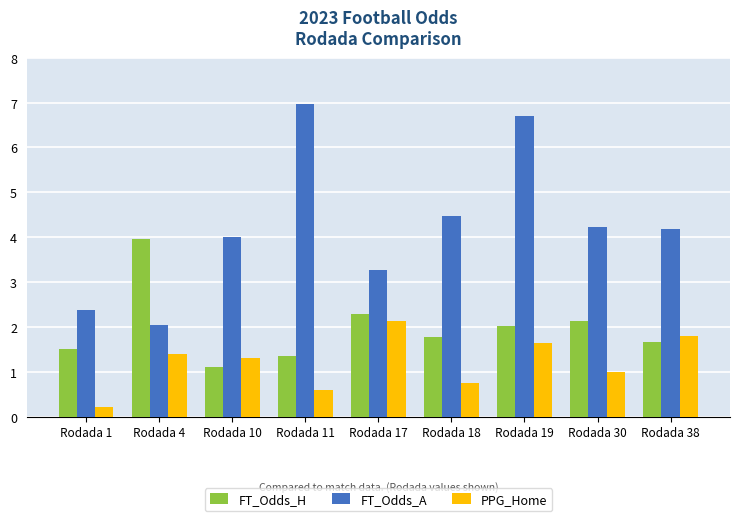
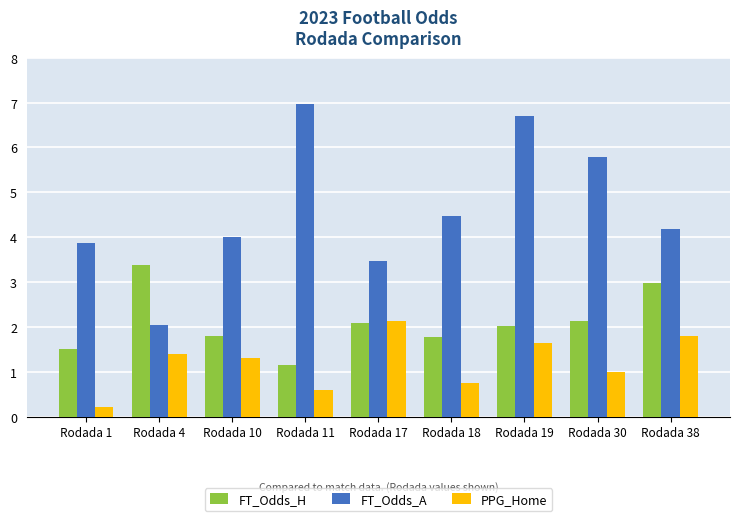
  {
    "FT_Odds_H": {
      "Rodada 1": 1.5,
-     "Rodada 4": 4.0,
-     "Rodada 10": 1.1,
-     "Rodada 11": 1.4,
-     "Rodada 17": 2.3,
+     "Rodada 4": 3.4,
+     "Rodada 10": 1.8,
+     "Rodada 11": 1.2,
+     "Rodada 17": 2.1,
      "Rodada 18": 1.8,
      "Rodada 19": 2.0,
      "Rodada 30": 2.1,
-     "Rodada 38": 1.7
+     "Rodada 38": 3.0
    },
    "FT_Odds_A": {
-     "Rodada 1": 2.4,
+     "Rodada 1": 3.9,
      "Rodada 4": 2.1,
      "Rodada 10": 4.0,
      "Rodada 11": 7.0,
-     "Rodada 17": 3.3,
+     "Rodada 17": 3.5,
      "Rodada 18": 4.5,
      "Rodada 19": 6.7,
-     "Rodada 30": 4.2,
+     "Rodada 30": 5.8,
      "Rodada 38": 4.2
    },
    "PPG_Home": {
      "Rodada 1": 0.2,
      "Rodada 4": 1.4,
      "Rodada 10": 1.3,
      "Rodada 11": 0.6,
      "Rodada 17": 2.1,
      "Rodada 18": 0.8,
      "Rodada 19": 1.6,
      "Rodada 30": 1.0,
      "Rodada 38": 1.8
    }
  }
